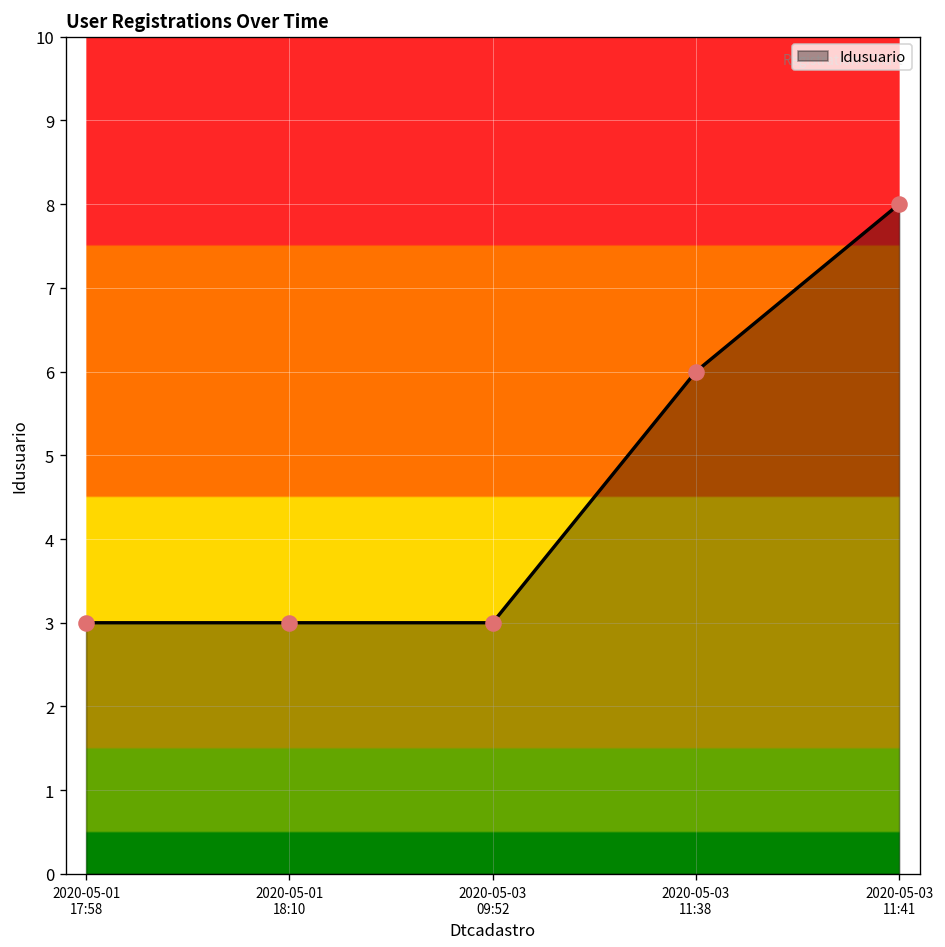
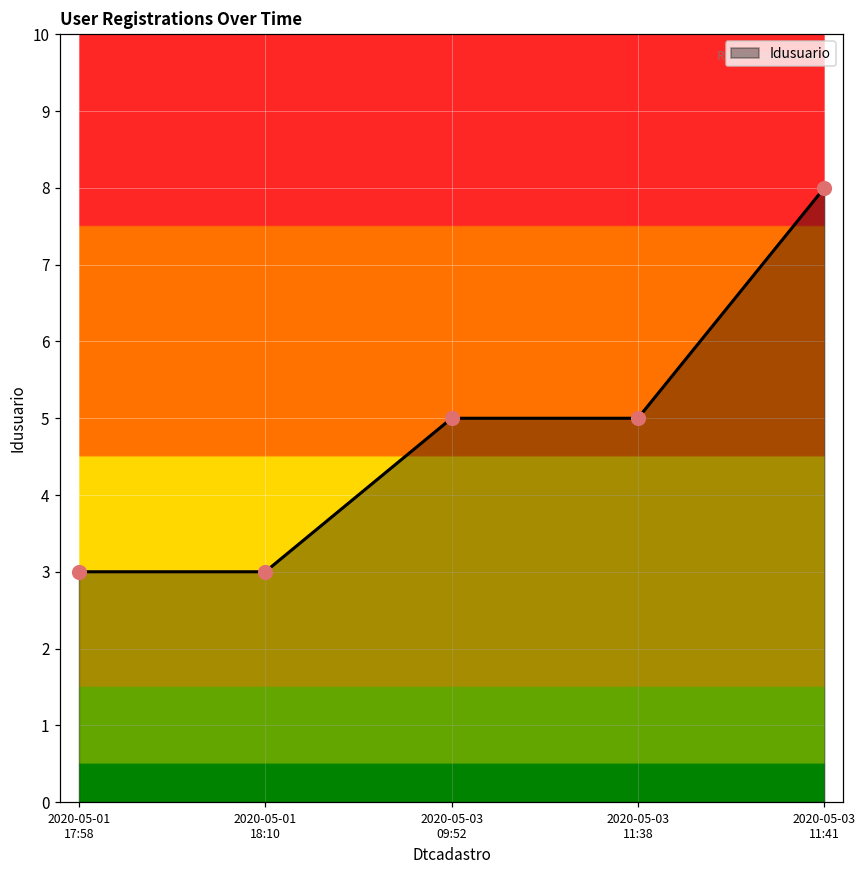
  {
    "2020-05-01 17:58": 3,
    "2020-05-01 18:10": 3,
-   "2020-05-03 09:52": 3,
-   "2020-05-03 11:38": 6,
+   "2020-05-03 09:52": 5,
+   "2020-05-03 11:38": 5,
    "2020-05-03 11:41": 8
  }
